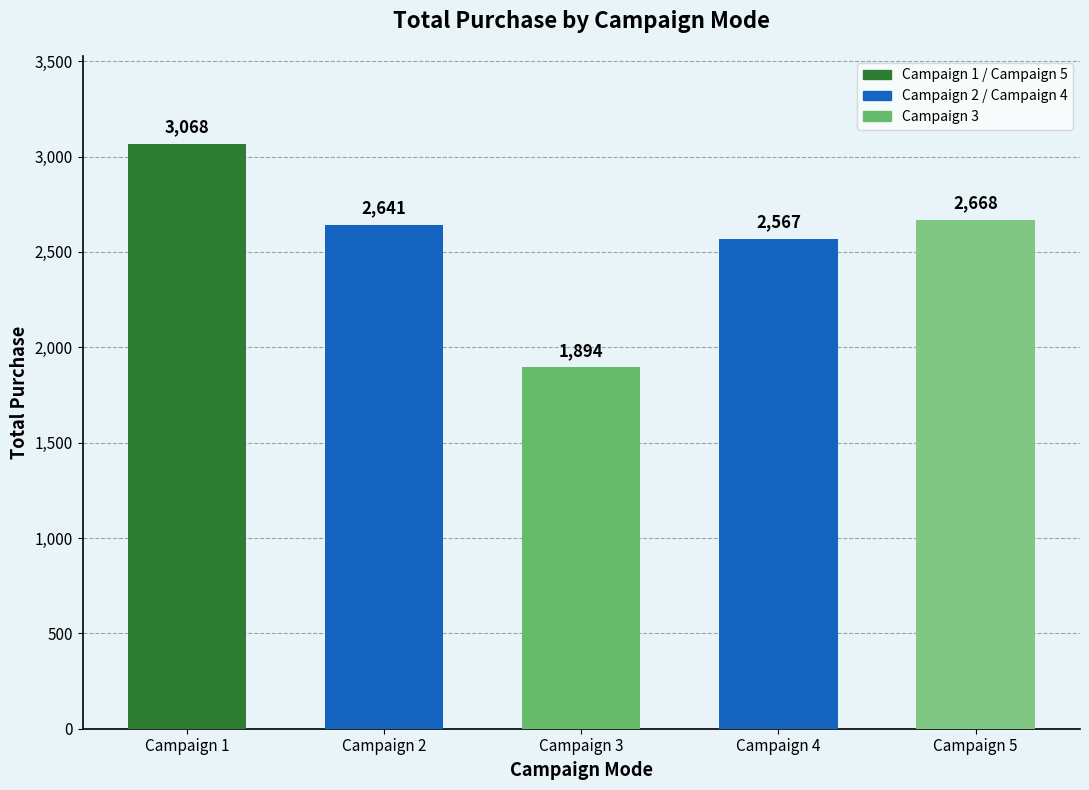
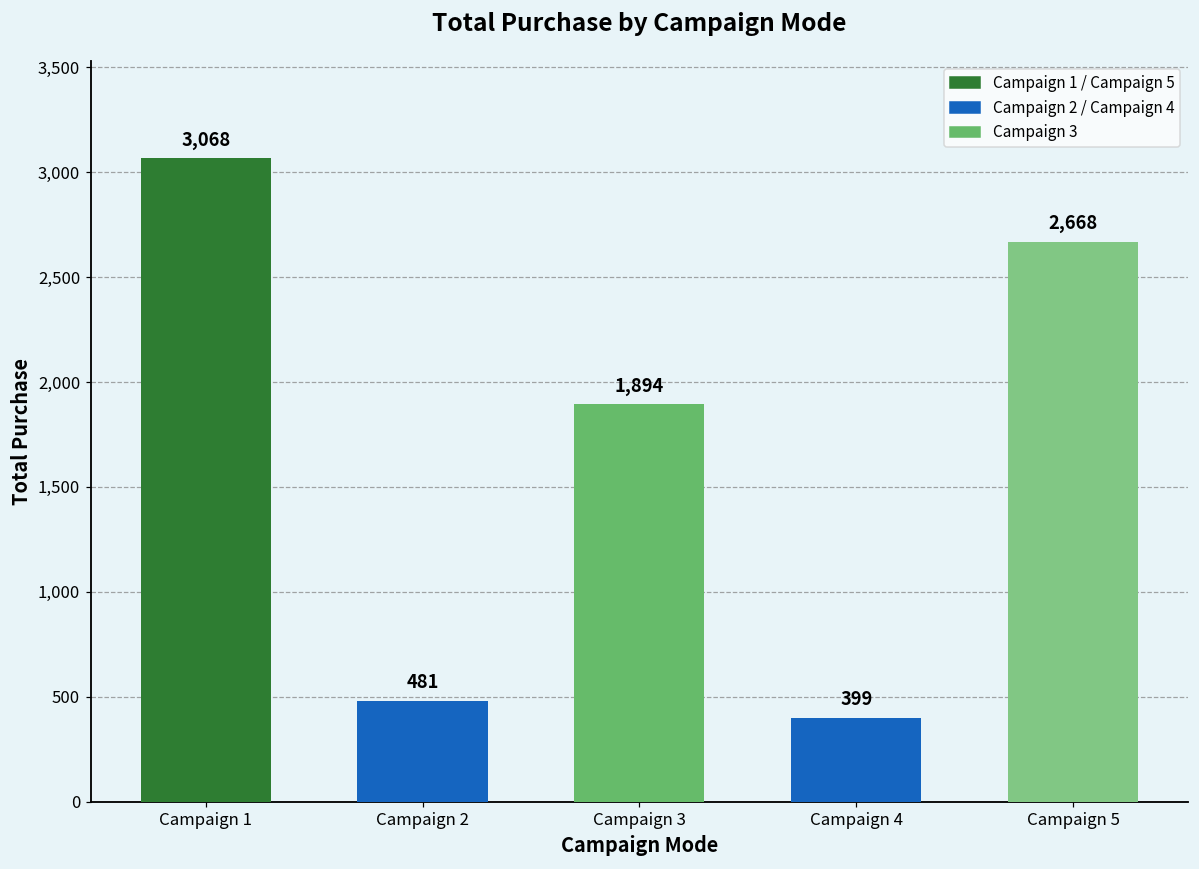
  {
    "Campaign 1": "3,068",
-   "Campaign 2": "2,641",
+   "Campaign 2": "481",
    "Campaign 3": "1,894",
-   "Campaign 4": "2,567",
+   "Campaign 4": "399",
    "Campaign 5": "2,668"
  }
